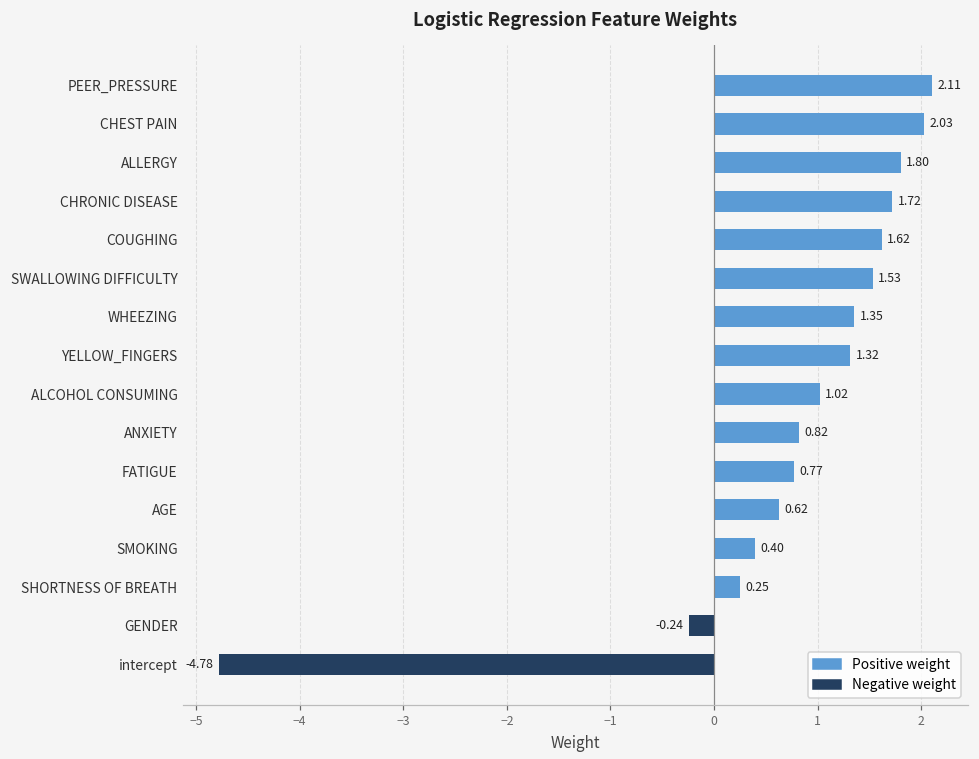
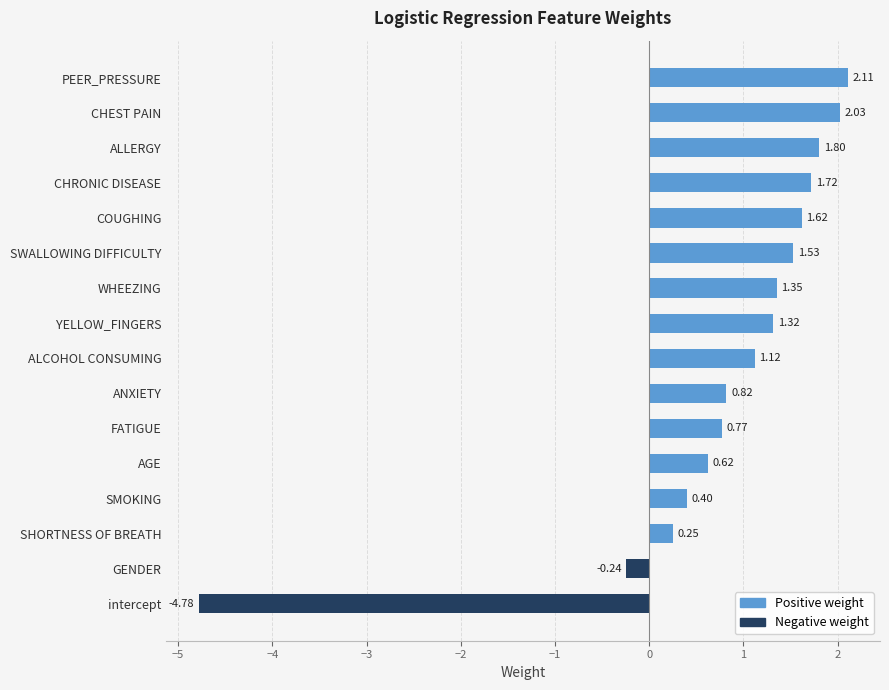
  {
    "PEER_PRESSURE": 2.11,
    "CHEST PAIN": 2.03,
    "ALLERGY": 1.80,
    "CHRONIC DISEASE": 1.72,
    "COUGHING": 1.62,
    "SWALLOWING DIFFICULTY": 1.53,
    "WHEEZING": 1.35,
    "YELLOW_FINGERS": 1.32,
-   "ALCOHOL CONSUMING": 1.02,
+   "ALCOHOL CONSUMING": 1.12,
    "ANXIETY": 0.82,
    "FATIGUE": 0.77,
    "AGE": 0.62,
    "SMOKING": 0.40,
    "SHORTNESS OF BREATH": 0.25,
    "GENDER": -0.24,
    "intercept": -4.78
  }
